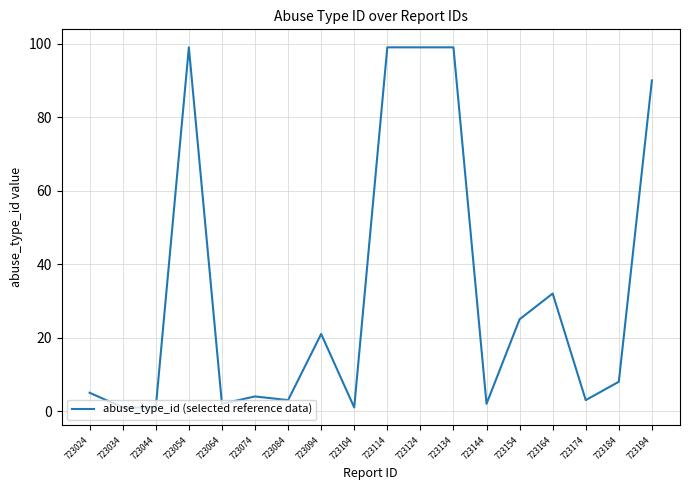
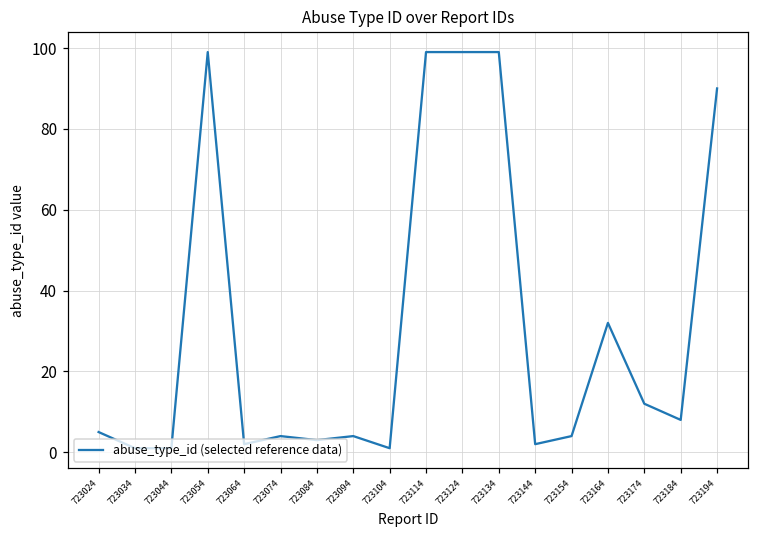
  {
    "723024": 5,
    "723054": 99,
    "723074": 4,
-   "723094": 21,
+   "723094": 4,
    "723104": 1,
    "723114": 99,
    "723124": 99,
    "723134": 99,
    "723144": 2,
-   "723154": 25,
+   "723154": 4,
    "723164": 32,
-   "723174": 3,
+   "723174": 12,
    "723184": 8,
    "723194": 90
  }
